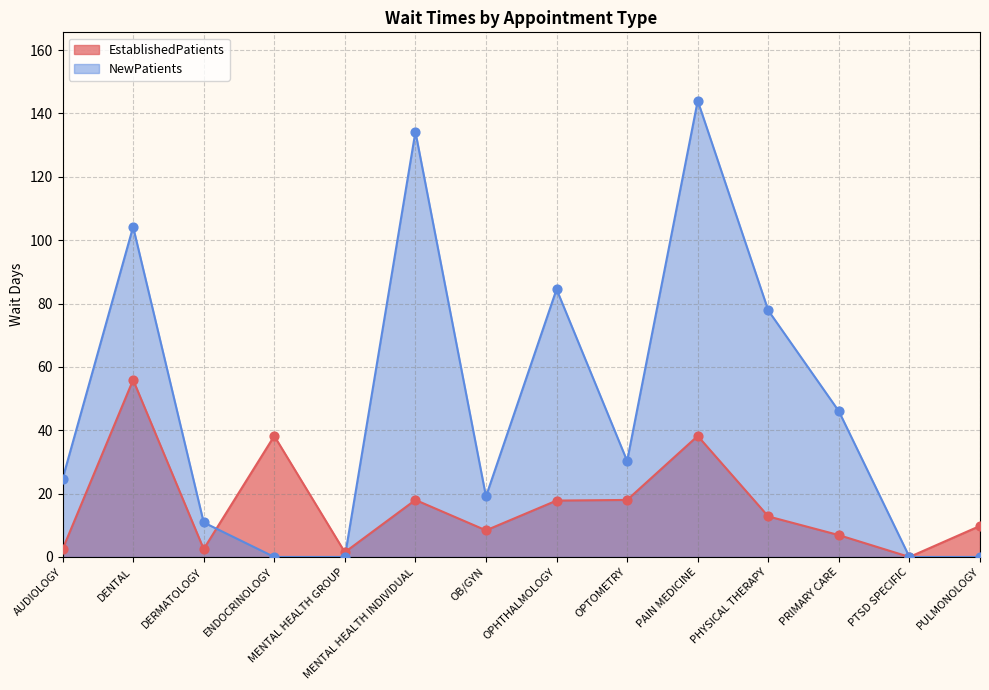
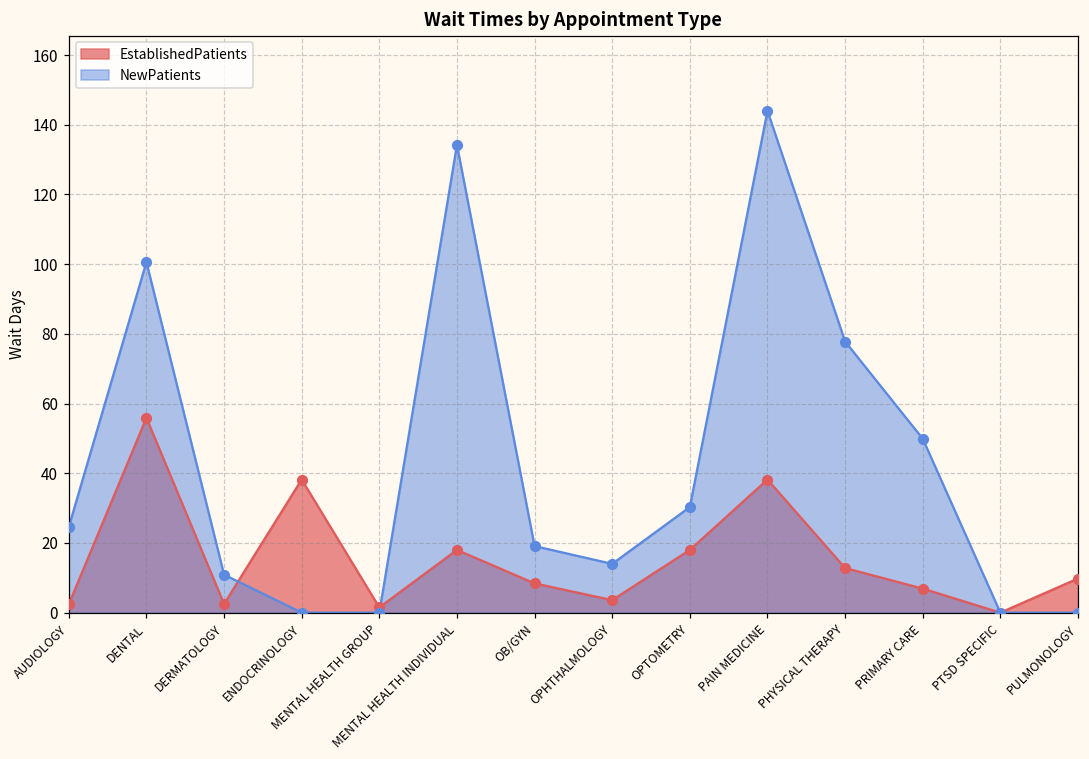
  {
    "EstablishedPatients": {
      "AUDIOLOGY": 2,
      "DENTAL": 56,
      "DERMATOLOGY": 3,
      "ENDOCRINOLOGY": 38,
      "MENTAL HEALTH GROUP": 2,
      "MENTAL HEALTH INDIVIDUAL": 18,
      "OB/GYN": 8,
-     "OPHTHALMOLOGY": 18,
+     "OPHTHALMOLOGY": 4,
      "OPTOMETRY": 18,
      "PAIN MEDICINE": 38,
      "PHYSICAL THERAPY": 13,
      "PRIMARY CARE": 7,
      "PULMONOLOGY": 10
    },
    "NewPatients": {
      "AUDIOLOGY": 25,
-     "DENTAL": 104,
+     "DENTAL": 101,
      "DERMATOLOGY": 11,
      "ENDOCRINOLOGY": 0,
      "MENTAL HEALTH GROUP": 0,
      "MENTAL HEALTH INDIVIDUAL": 134,
      "OB/GYN": 19,
-     "OPHTHALMOLOGY": 85,
+     "OPHTHALMOLOGY": 14,
      "OPTOMETRY": 30,
      "PAIN MEDICINE": 144,
      "PHYSICAL THERAPY": 78,
-     "PRIMARY CARE": 46,
+     "PRIMARY CARE": 50,
      "PULMONOLOGY": 0
    }
  }
